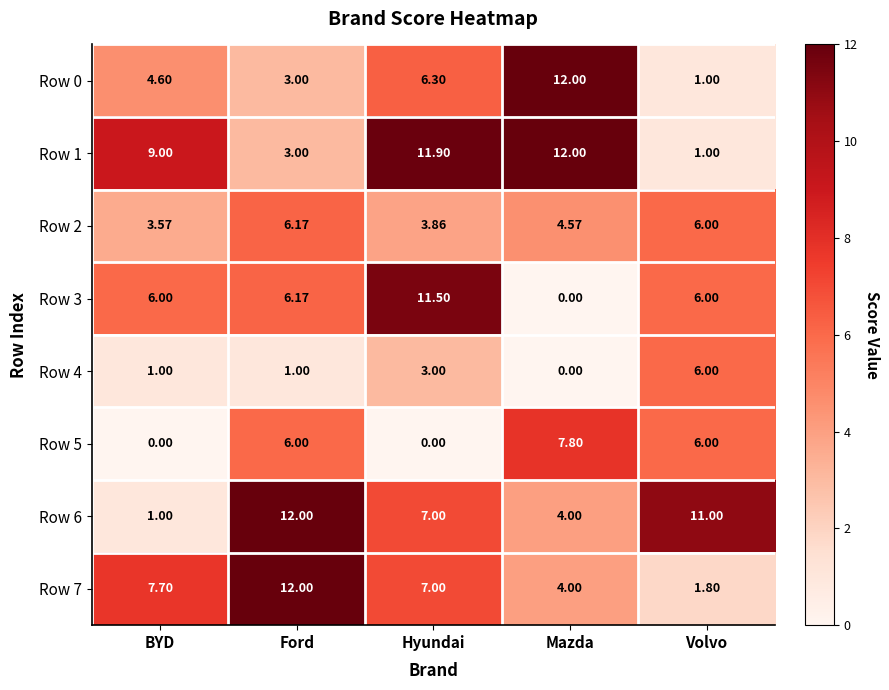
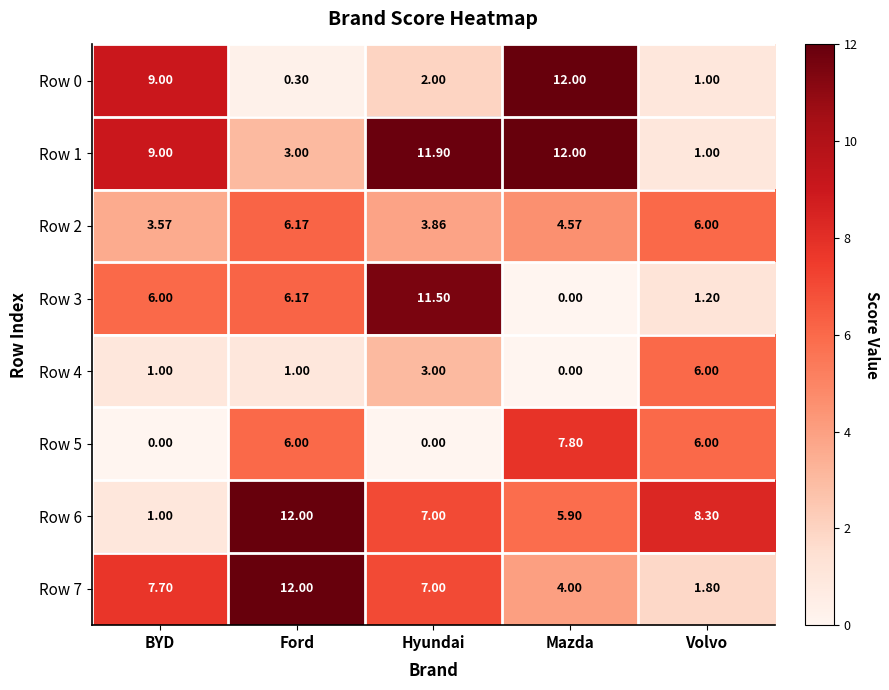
  {
    "Row 0": {
-     "BYD": 4.60,
-     "Ford": 3.00,
-     "Hyundai": 6.30,
+     "BYD": 9.00,
+     "Ford": 0.30,
+     "Hyundai": 2.00,
      "Mazda": 12.00,
      "Volvo": 1.00
    },
    "Row 1": {
      "BYD": 9.00,
      "Ford": 3.00,
      "Hyundai": 11.90,
      "Mazda": 12.00,
      "Volvo": 1.00
    },
    "Row 2": {
      "BYD": 3.57,
      "Ford": 6.17,
      "Hyundai": 3.86,
      "Mazda": 4.57,
      "Volvo": 6.00
    },
    "Row 3": {
      "BYD": 6.00,
      "Ford": 6.17,
      "Hyundai": 11.50,
      "Mazda": 0.00,
-     "Volvo": 6.00
+     "Volvo": 1.20
    },
    "Row 4": {
      "BYD": 1.00,
      "Ford": 1.00,
      "Hyundai": 3.00,
      "Mazda": 0.00,
      "Volvo": 6.00
    },
    "Row 5": {
      "BYD": 0.00,
      "Ford": 6.00,
      "Hyundai": 0.00,
      "Mazda": 7.80,
      "Volvo": 6.00
    },
    "Row 6": {
      "BYD": 1.00,
      "Ford": 12.00,
      "Hyundai": 7.00,
-     "Mazda": 4.00,
-     "Volvo": 11.00
+     "Mazda": 5.90,
+     "Volvo": 8.30
    },
    "Row 7": {
      "BYD": 7.70,
      "Ford": 12.00,
      "Hyundai": 7.00,
      "Mazda": 4.00,
      "Volvo": 1.80
    }
  }
